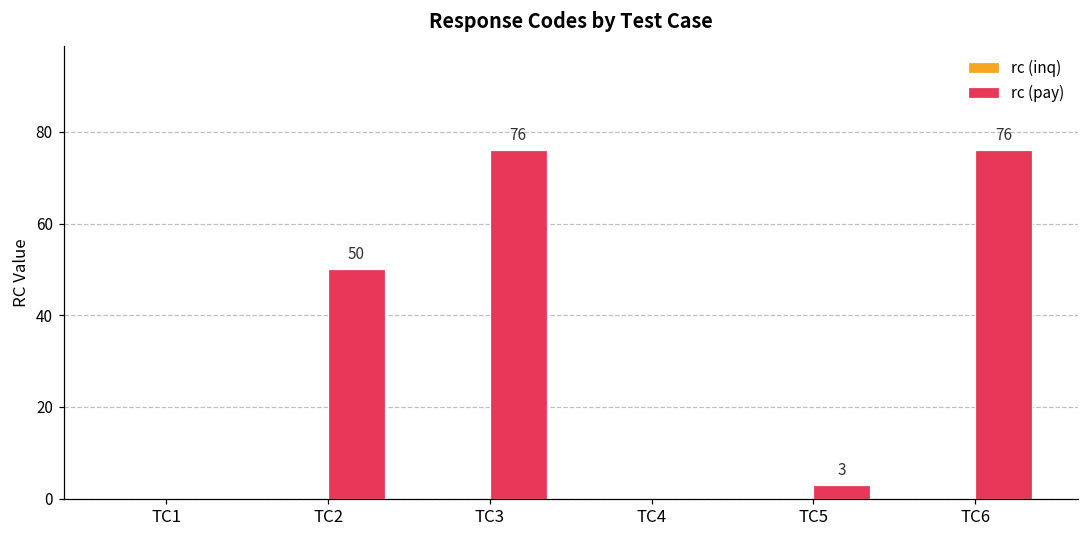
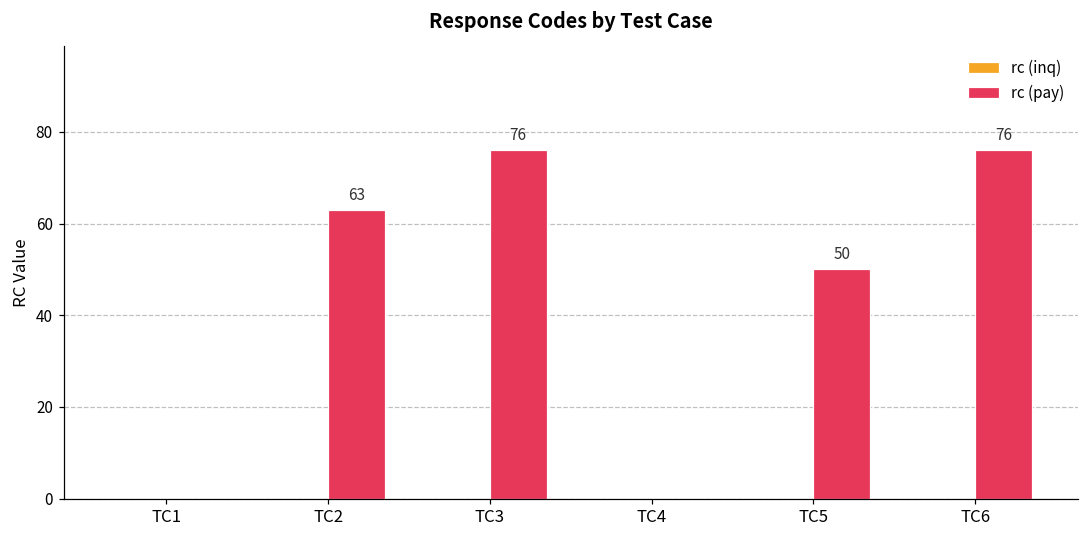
  {
    "rc (inq)": {
      "TC1": 0,
      "TC2": 0,
      "TC3": 0,
      "TC4": 0,
      "TC5": 0,
      "TC6": 0
    },
    "rc (pay)": {
-     "TC2": 50,
+     "TC2": 63,
      "TC3": 76,
-     "TC5": 3,
+     "TC5": 50,
      "TC6": 76
    }
  }
